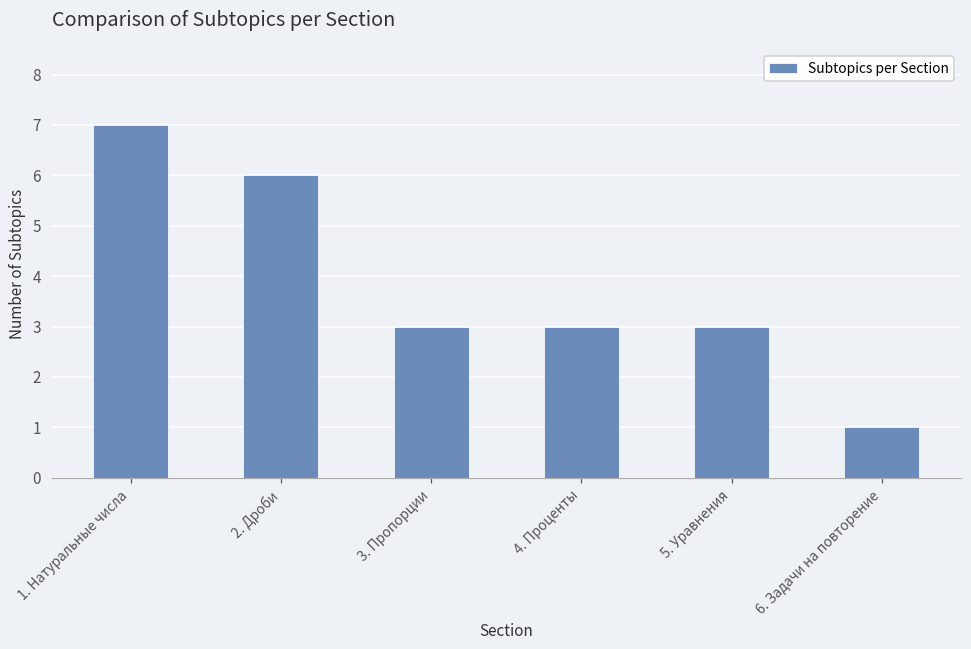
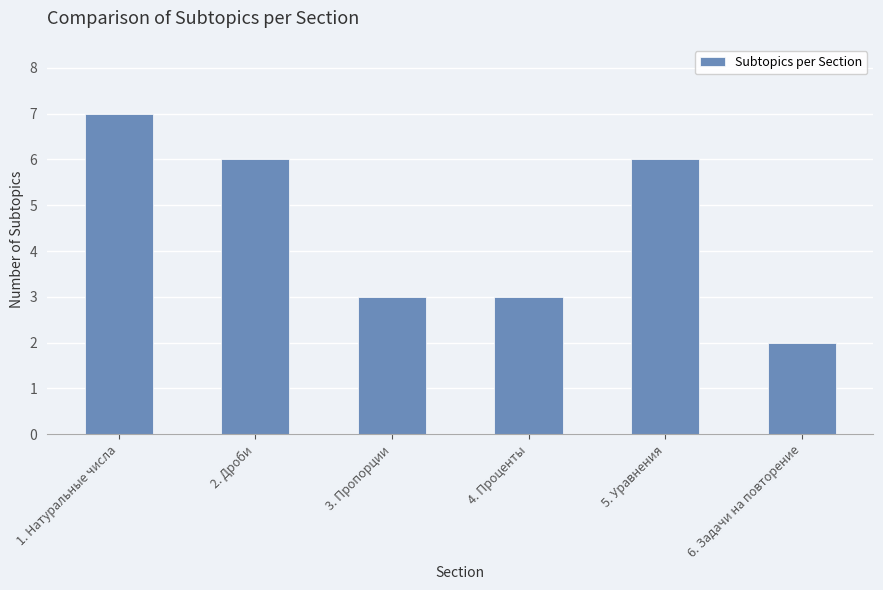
  {
    "1. Натуральные числа": 7,
    "2. Дроби": 6,
    "3. Пропорции": 3,
    "4. Проценты": 3,
-   "5. Уравнения": 3,
-   "6. Задачи на повторение": 1
+   "5. Уравнения": 6,
+   "6. Задачи на повторение": 2
  }
